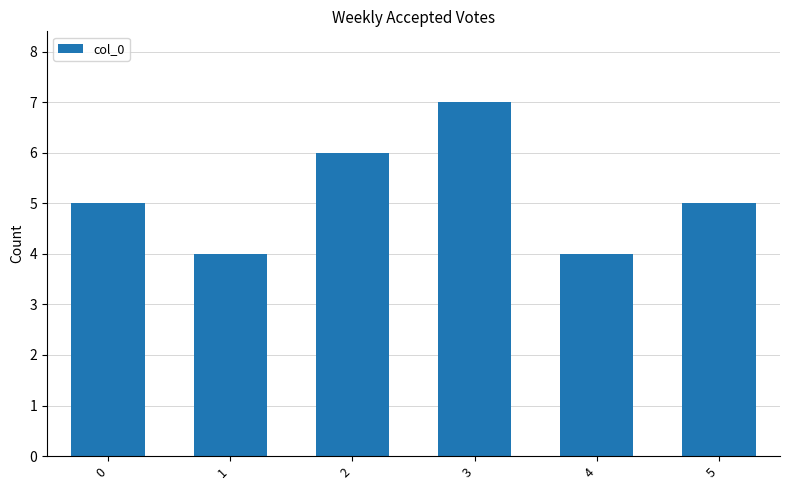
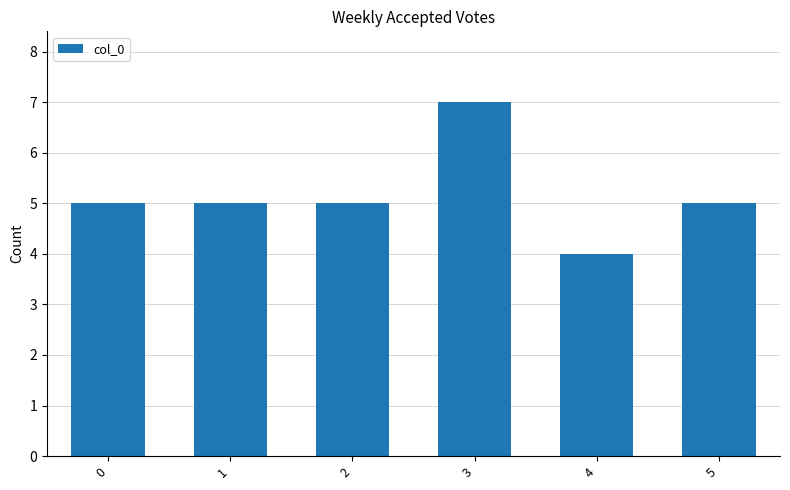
  {
    "0": 5,
-   "1": 4,
-   "2": 6,
+   "1": 5,
+   "2": 5,
    "3": 7,
    "4": 4,
    "5": 5
  }
